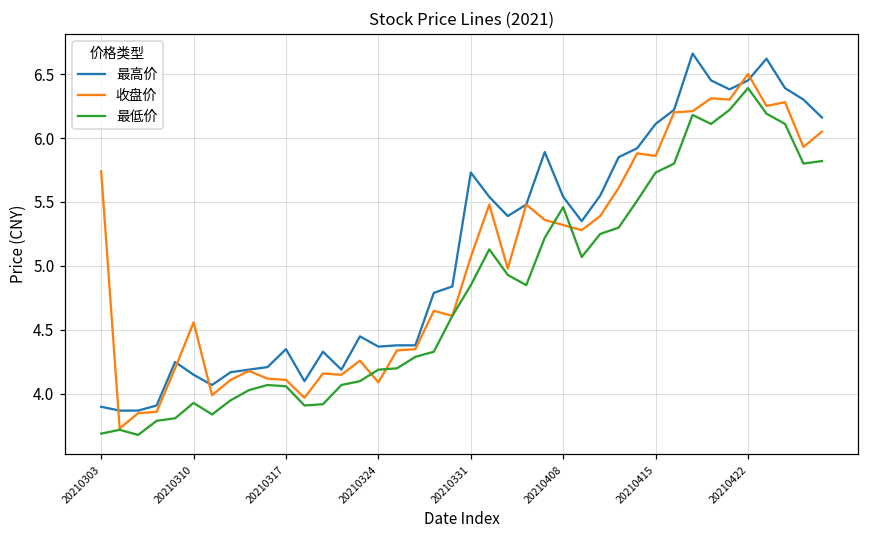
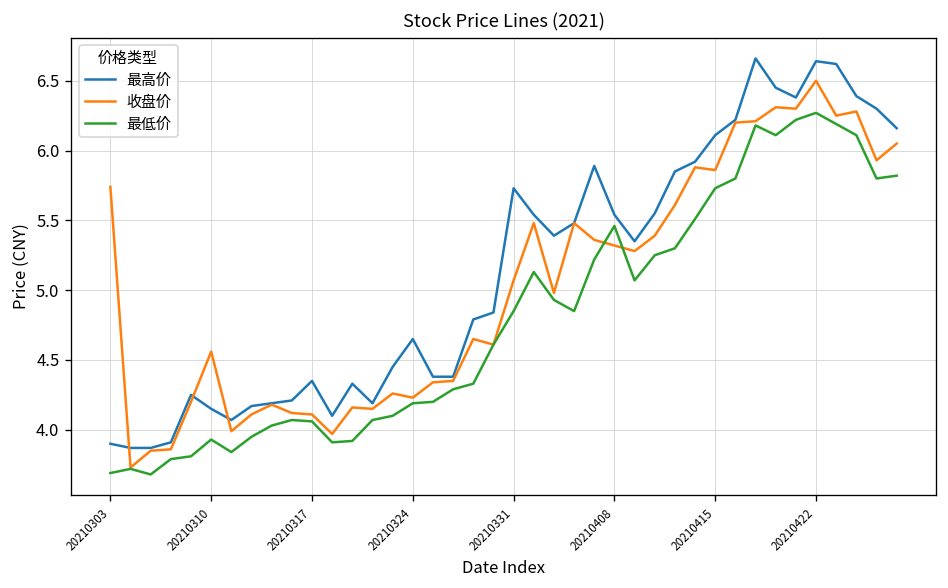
  {
    "最高价": {
      "20210303": 3.90,
      "20210310": 4.15,
      "20210317": 4.35,
-     "20210324": 4.37,
+     "20210324": 4.65,
      "20210331": 5.73,
      "20210408": 5.54,
      "20210415": 6.11,
-     "20210422": 6.45
+     "20210422": 6.64
    },
    "收盘价": {
      "20210303": 5.74,
      "20210310": 4.56,
      "20210317": 4.11,
-     "20210324": 4.09,
+     "20210324": 4.23,
      "20210331": 5.07,
      "20210408": 5.32,
      "20210415": 5.86,
      "20210422": 6.50
    },
    "最低价": {
      "20210303": 3.69,
      "20210310": 3.93,
      "20210317": 4.06,
      "20210324": 4.19,
      "20210331": 4.85,
      "20210408": 5.46,
      "20210415": 5.73,
-     "20210422": 6.39
+     "20210422": 6.27
    }
  }
